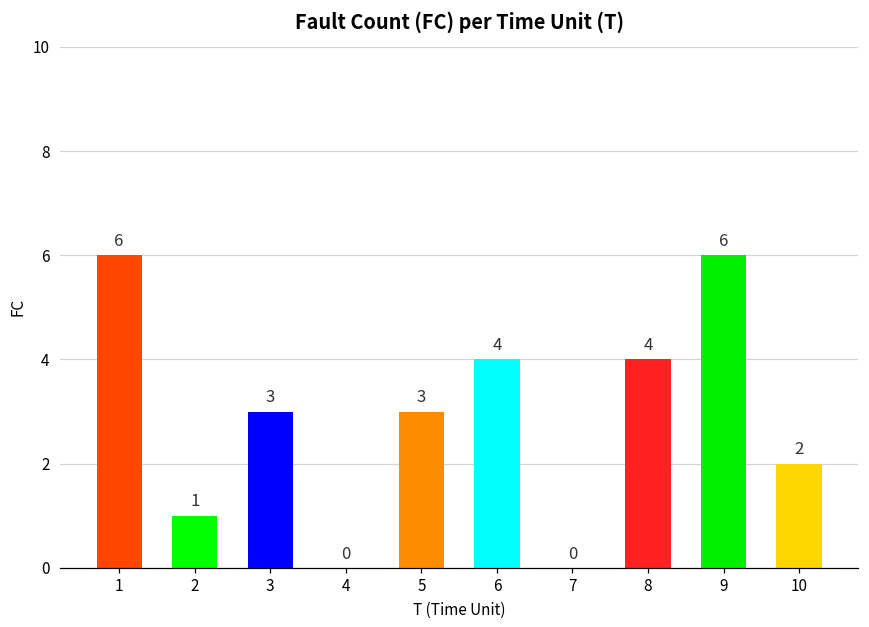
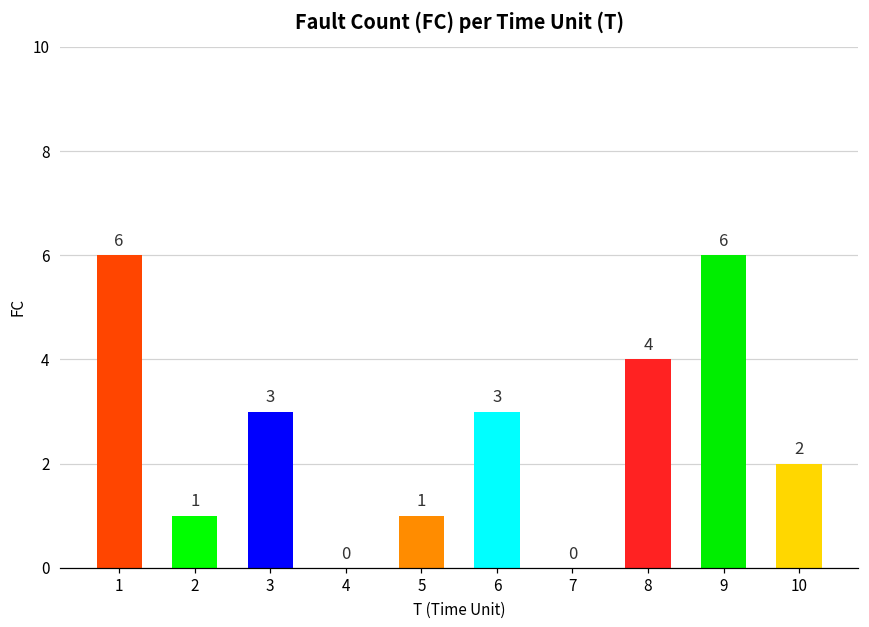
  {
    "1": 6,
    "2": 1,
    "3": 3,
    "4": 0,
-   "5": 3,
-   "6": 4,
+   "5": 1,
+   "6": 3,
    "7": 0,
    "8": 4,
    "9": 6,
    "10": 2
  }
